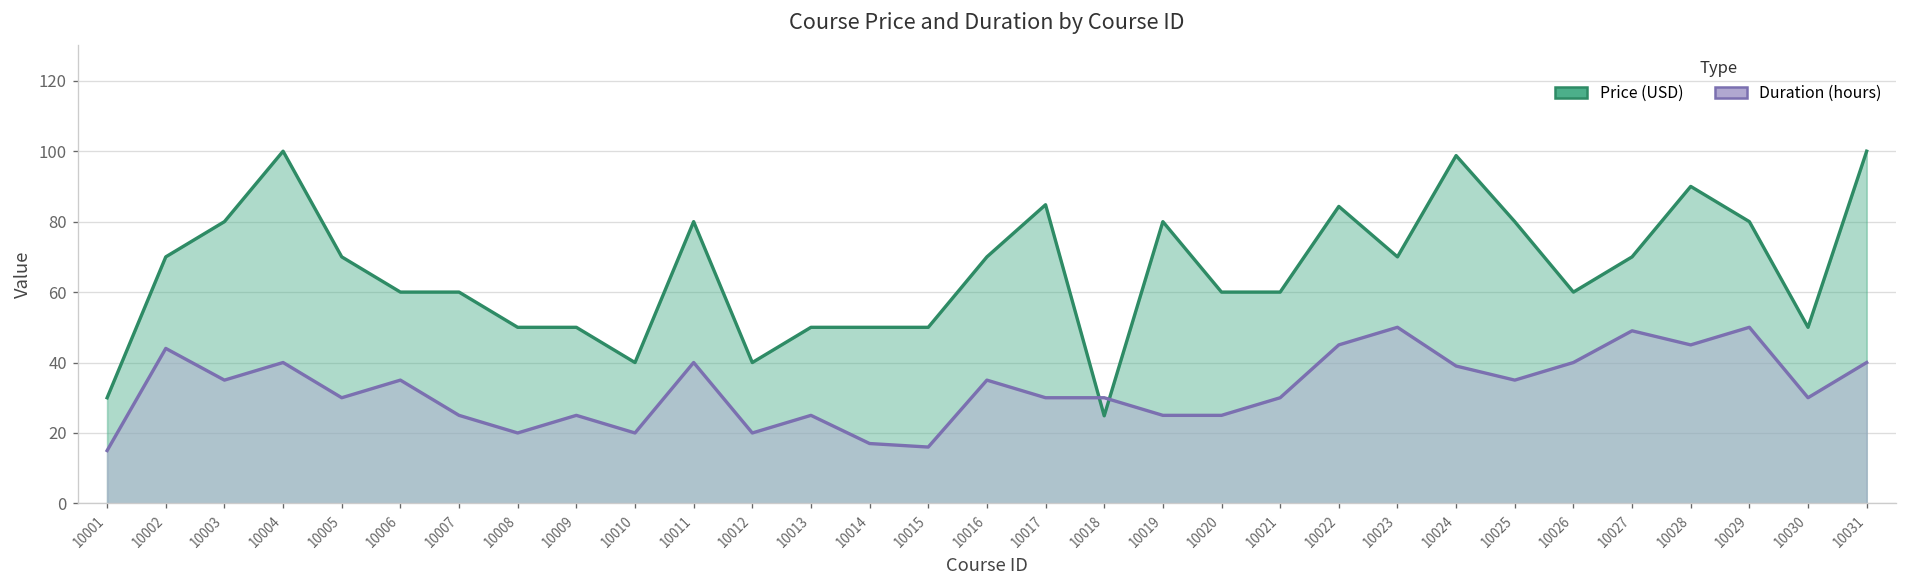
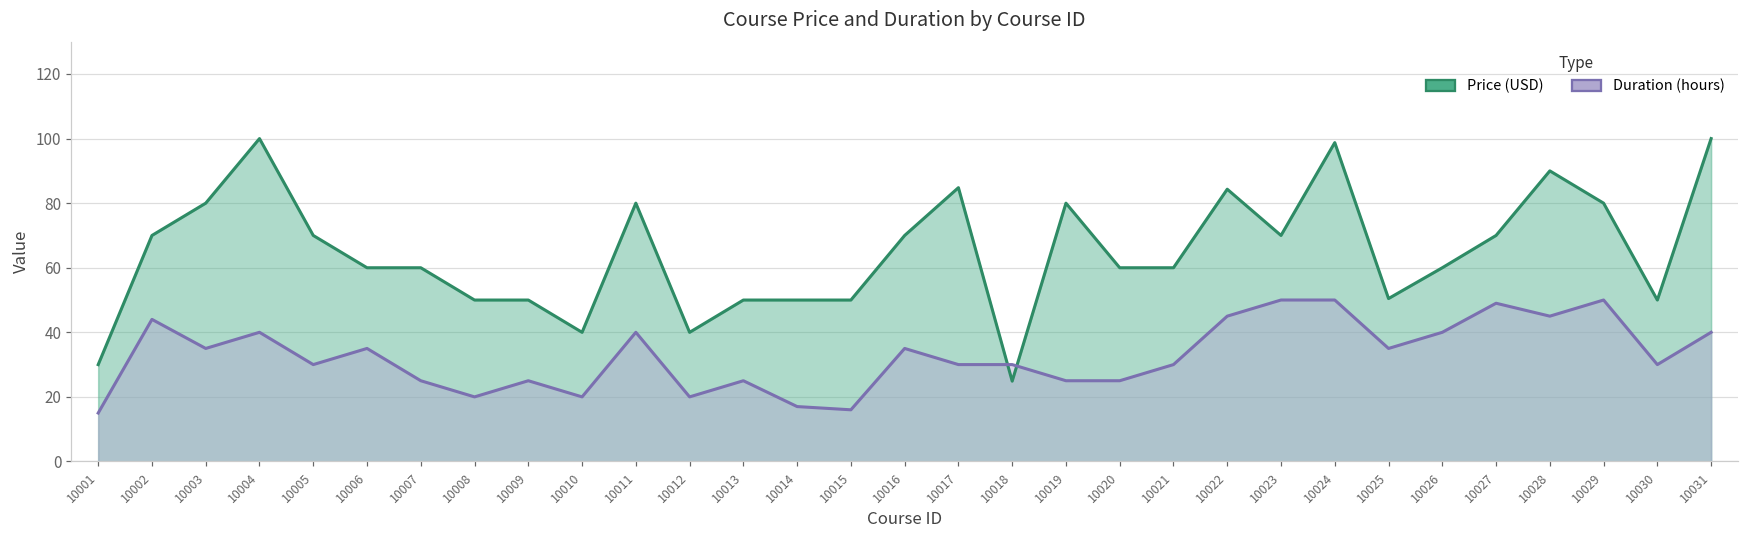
  {
    "Price (USD)": {
      "10001": 30,
      "10002": 70,
      "10003": 80,
      "10004": 100,
      "10005": 70,
      "10006": 60,
      "10007": 60,
      "10008": 50,
      "10009": 50,
      "10010": 40,
      "10011": 80,
      "10012": 40,
      "10013": 50,
      "10014": 50,
      "10015": 50,
      "10016": 70,
      "10017": 85,
      "10018": 25,
      "10019": 80,
      "10020": 60,
      "10021": 60,
      "10022": 84,
      "10023": 70,
      "10024": 99,
-     "10025": 80,
+     "10025": 50,
      "10026": 60,
      "10027": 70,
      "10028": 90,
      "10029": 80,
      "10030": 50,
      "10031": 100
    },
    "Duration (hours)": {
      "10001": 15,
      "10002": 44,
      "10003": 35,
      "10004": 40,
      "10005": 30,
      "10006": 35,
      "10007": 25,
      "10008": 20,
      "10009": 25,
      "10010": 20,
      "10011": 40,
      "10012": 20,
      "10013": 25,
      "10014": 17,
      "10015": 16,
      "10016": 35,
      "10017": 30,
      "10018": 30,
      "10019": 25,
      "10020": 25,
      "10021": 30,
      "10022": 45,
      "10023": 50,
-     "10024": 39,
+     "10024": 50,
      "10025": 35,
      "10026": 40,
      "10027": 49,
      "10028": 45,
      "10029": 50,
      "10030": 30,
      "10031": 40
    }
  }
